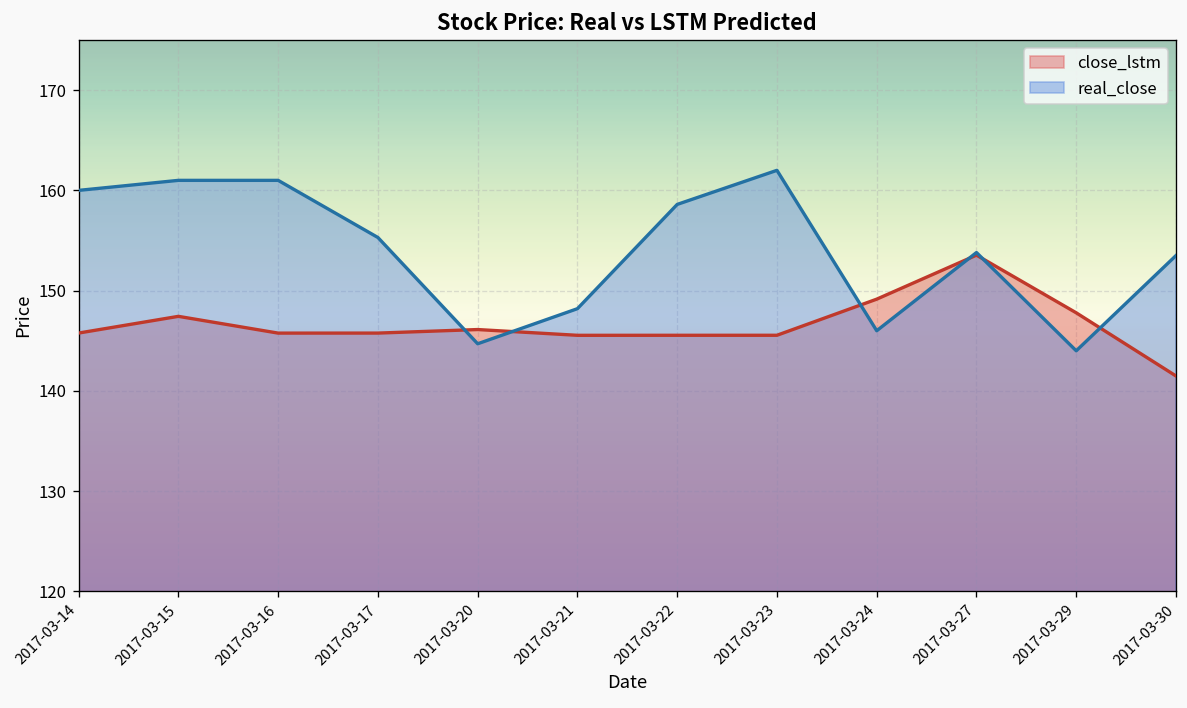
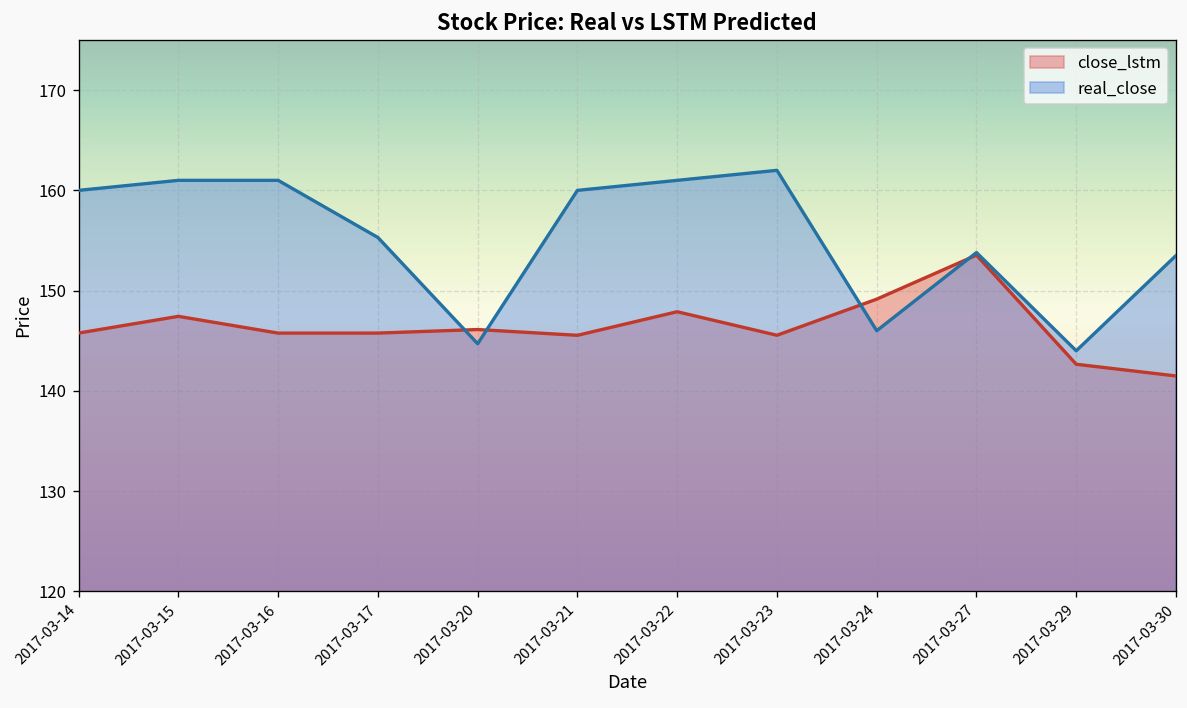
  {
    "close_lstm": {
      "2017-03-14": 146,
      "2017-03-15": 147,
      "2017-03-16": 146,
      "2017-03-17": 146,
      "2017-03-20": 146,
      "2017-03-21": 146,
-     "2017-03-22": 146,
+     "2017-03-22": 148,
      "2017-03-23": 146,
      "2017-03-24": 149,
-     "2017-03-29": 148,
+     "2017-03-29": 143,
      "2017-03-30": 141
    },
    "real_close": {
      "2017-03-14": 160,
      "2017-03-15": 161,
      "2017-03-16": 161,
      "2017-03-17": 155,
      "2017-03-20": 145,
-     "2017-03-21": 148,
-     "2017-03-22": 159,
+     "2017-03-21": 160,
+     "2017-03-22": 161,
      "2017-03-23": 162,
      "2017-03-24": 146,
      "2017-03-29": 144,
      "2017-03-30": 154
    }
  }
